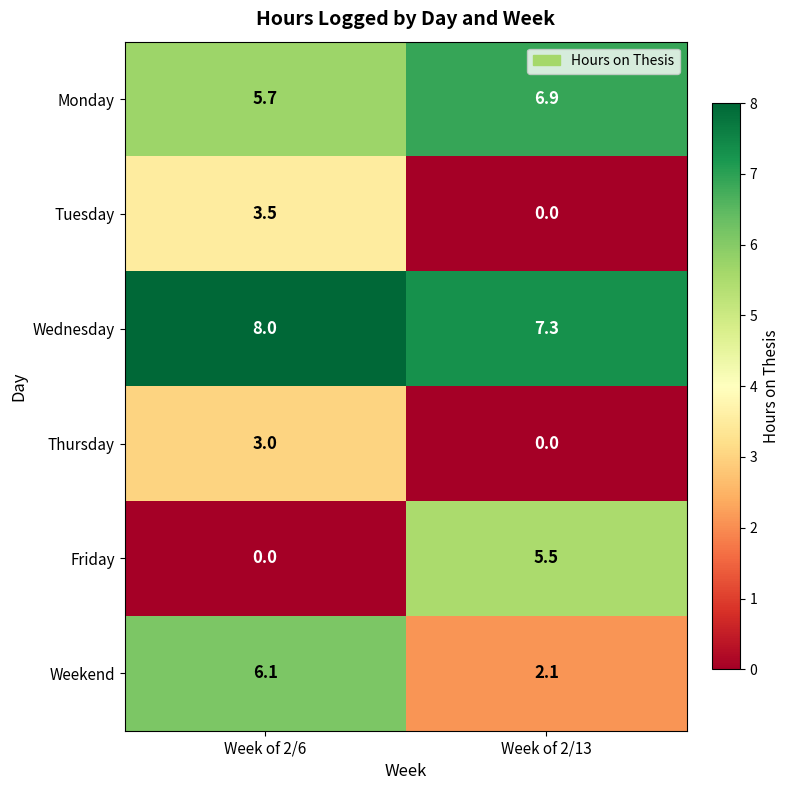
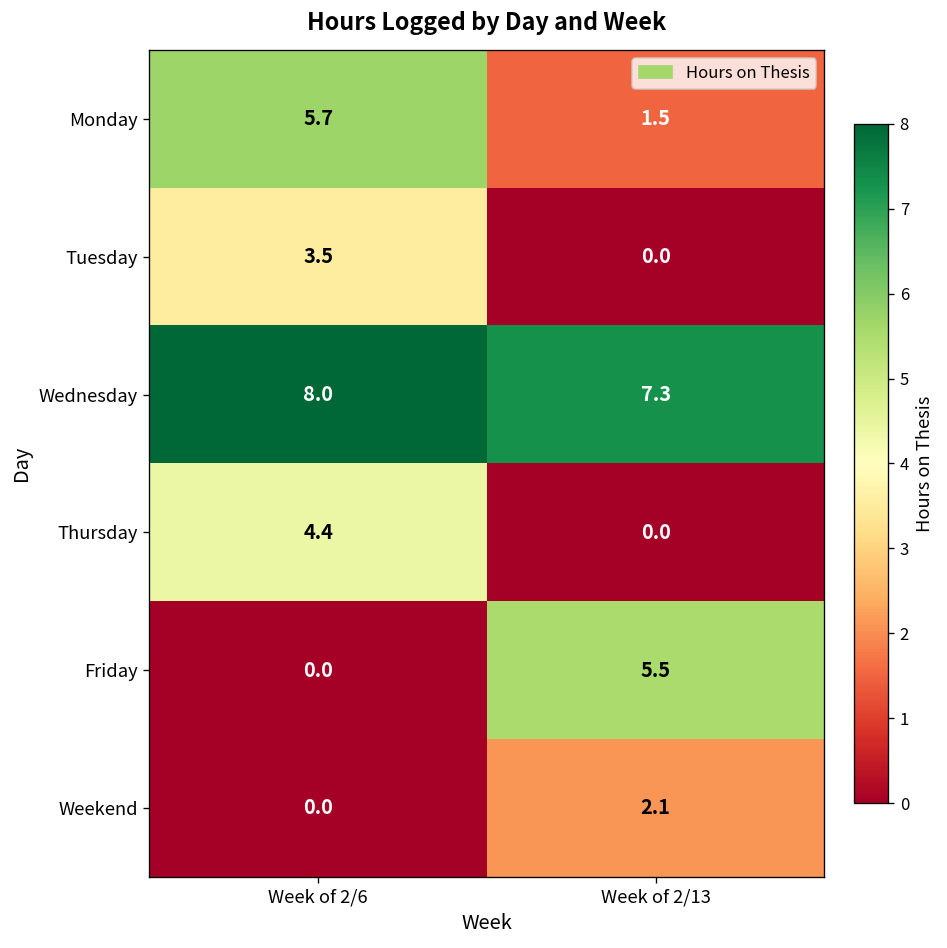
  {
    "Monday": {
      "Week of 2/6": 5.7,
-     "Week of 2/13": 6.9
+     "Week of 2/13": 1.5
    },
    "Tuesday": {
      "Week of 2/6": 3.5,
      "Week of 2/13": 0.0
    },
    "Wednesday": {
      "Week of 2/6": 8.0,
      "Week of 2/13": 7.3
    },
    "Thursday": {
-     "Week of 2/6": 3.0,
+     "Week of 2/6": 4.4,
      "Week of 2/13": 0.0
    },
    "Friday": {
      "Week of 2/6": 0.0,
      "Week of 2/13": 5.5
    },
    "Weekend": {
-     "Week of 2/6": 6.1,
+     "Week of 2/6": 0.0,
      "Week of 2/13": 2.1
    }
  }
